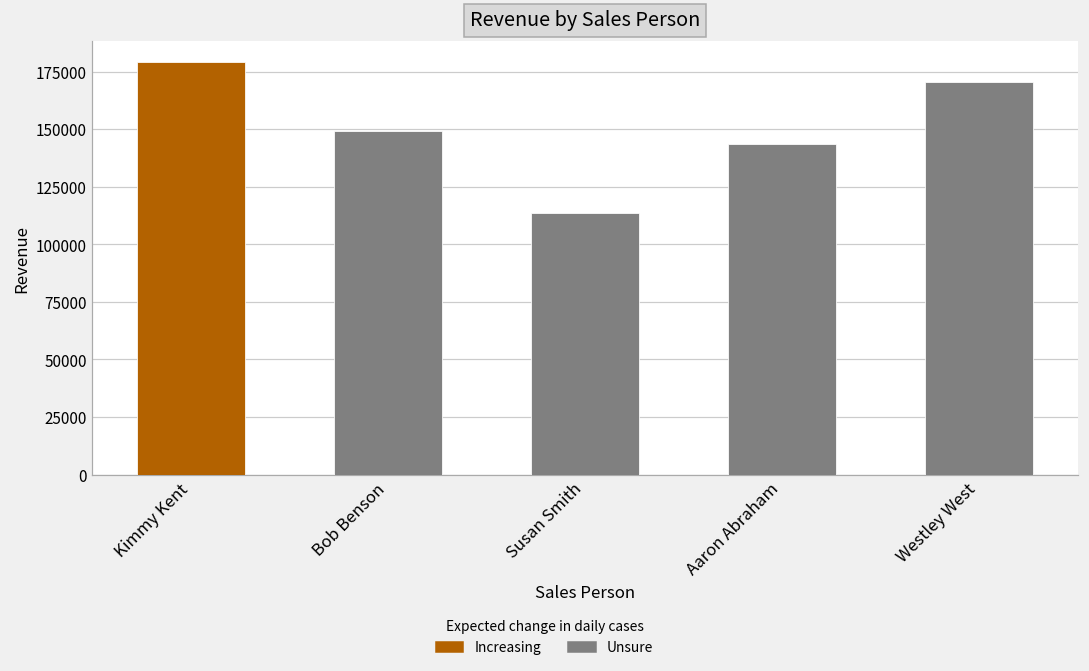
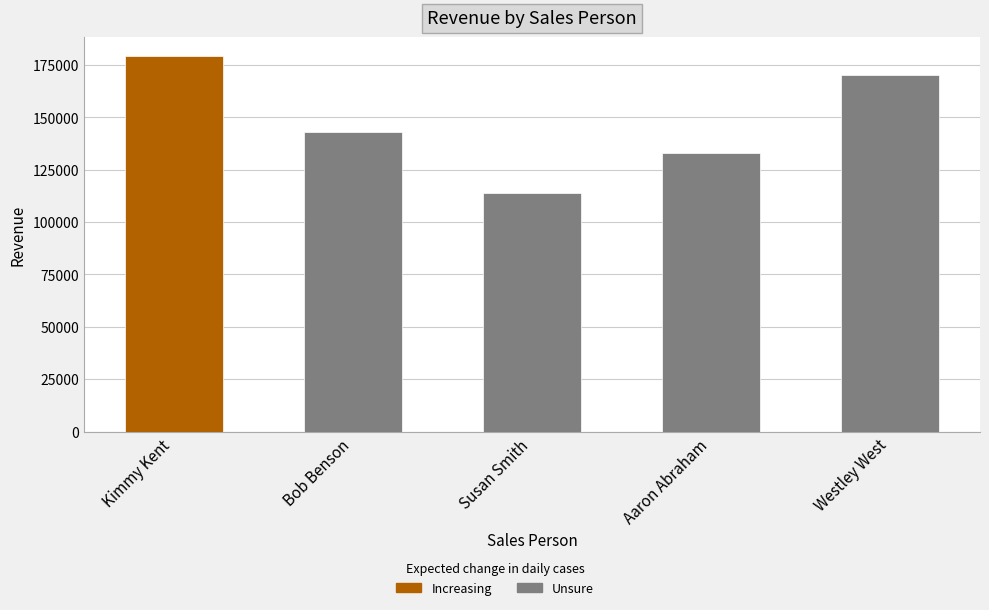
  {
    "Kimmy Kent": 179000,
-   "Bob Benson": 149000,
+   "Bob Benson": 143000,
    "Susan Smith": 114000,
-   "Aaron Abraham": 143000,
+   "Aaron Abraham": 133000,
    "Westley West": 170000
  }
